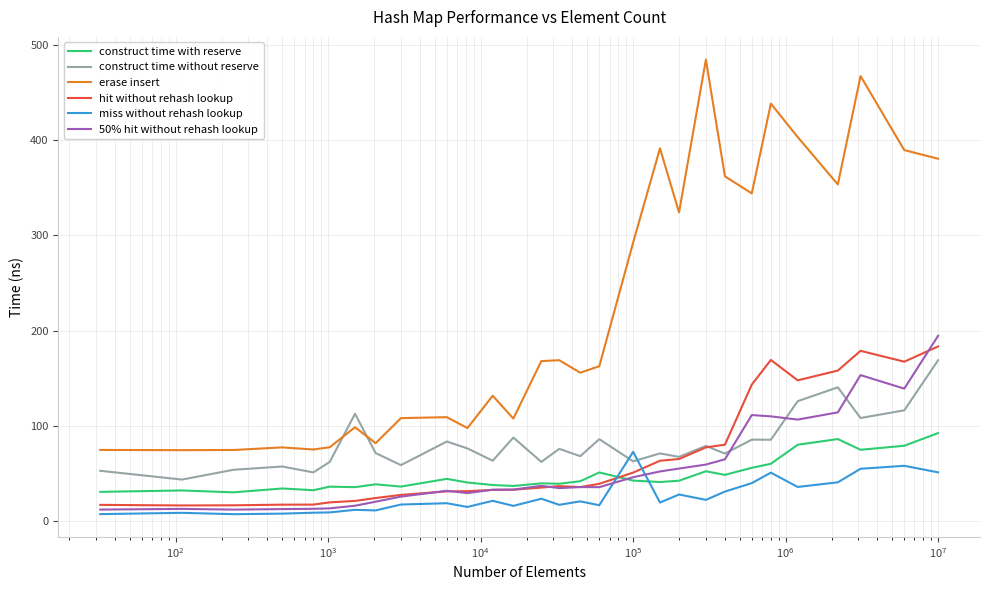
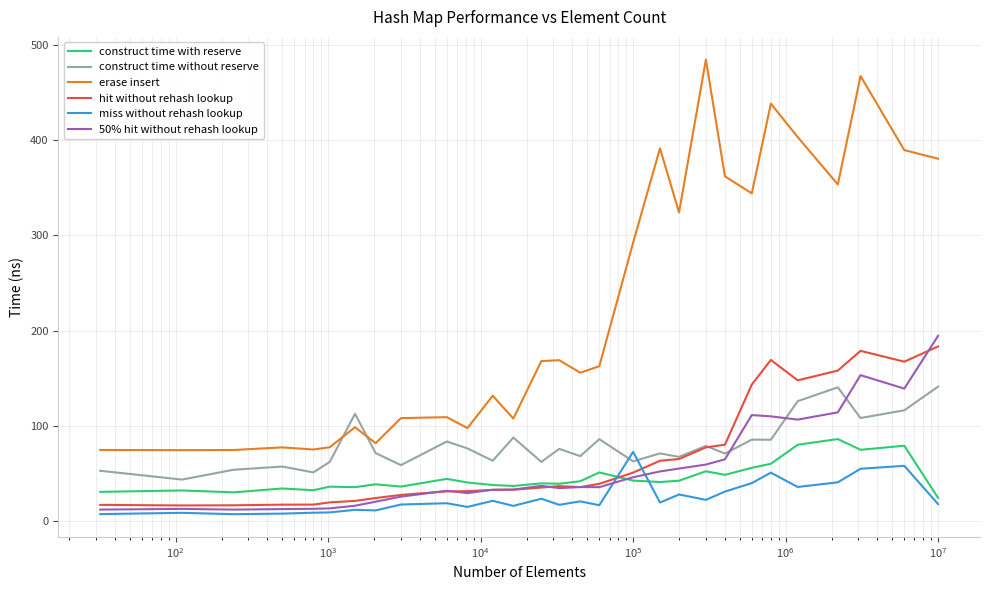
  {
    "construct time with reserve": {
      "10^5": 40,
-     "10^7": 90
+     "10^7": 20
    },
    "construct time without reserve": {
      "10^5": 60,
-     "10^7": 170
+     "10^7": 140
    },
    "miss without rehash lookup": {
      "10^5": 70,
-     "10^7": 50
+     "10^7": 20
    },
    "50% hit without rehash lookup": {
      "10^5": 50,
      "10^7": 190
    }
  }
